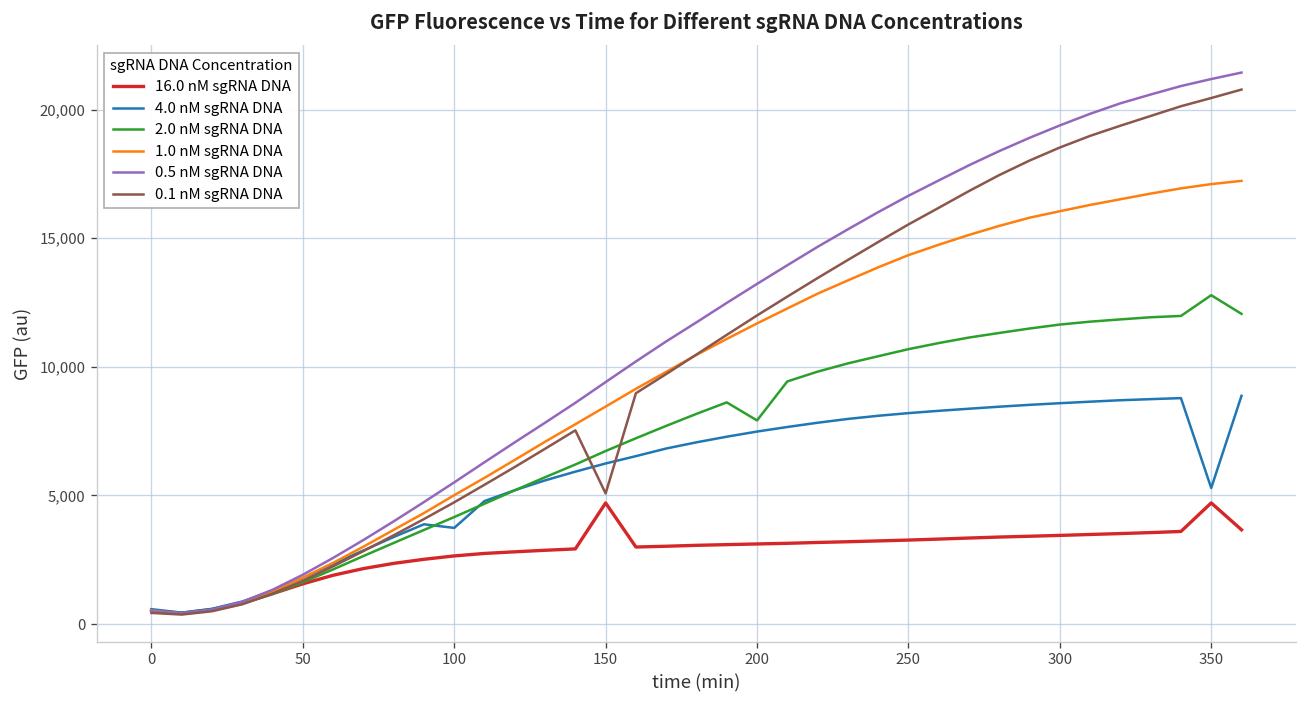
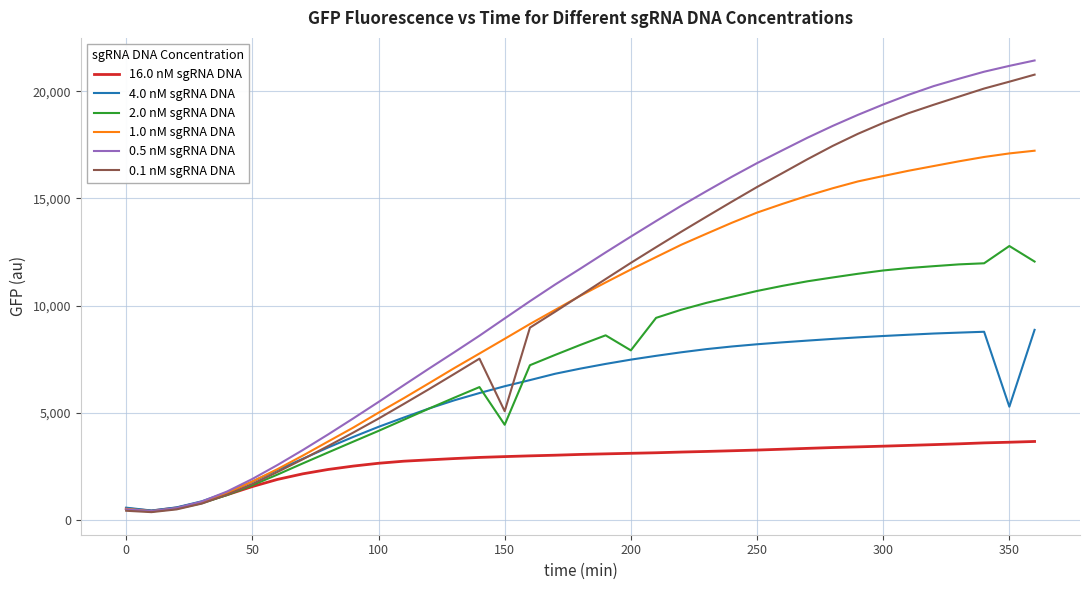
  {
    "16.0 nM sgRNA DNA": {
      "100": "2,600",
-     "150": "4,700",
+     "150": "3,000",
      "200": "3,100",
      "250": "3,300",
      "300": "3,400",
-     "350": "4,700"
+     "350": "3,600"
    },
    "4.0 nM sgRNA DNA": {
-     "100": "3,700",
+     "100": "4,300",
      "150": "6,200",
      "200": "7,500",
      "250": "8,200",
      "300": "8,600",
      "350": "5,300"
    },
    "2.0 nM sgRNA DNA": {
      "100": "4,200",
-     "150": "6,700",
+     "150": "4,400",
      "200": "7,900",
      "250": "10,700",
      "300": "11,600",
      "350": "12,800"
    },
    "1.0 nM sgRNA DNA": {
      "100": "5,000",
      "150": "8,500",
      "200": "11,700",
      "250": "14,300",
      "300": "16,000",
      "350": "17,100"
    },
    "0.5 nM sgRNA DNA": {
      "100": "5,500",
      "150": "9,400",
      "200": "13,200",
      "250": "16,600",
      "300": "19,400",
      "350": "21,200"
    },
    "0.1 nM sgRNA DNA": {
      "100": "4,700",
      "150": "5,100",
      "200": "12,000",
      "250": "15,500",
      "300": "18,500",
      "350": "20,400"
    }
  }
